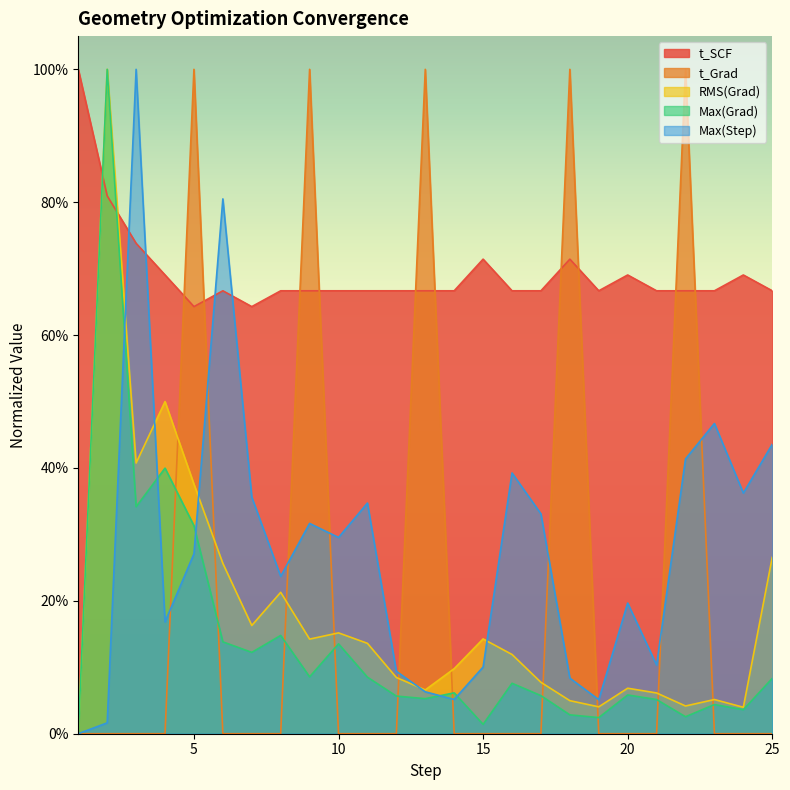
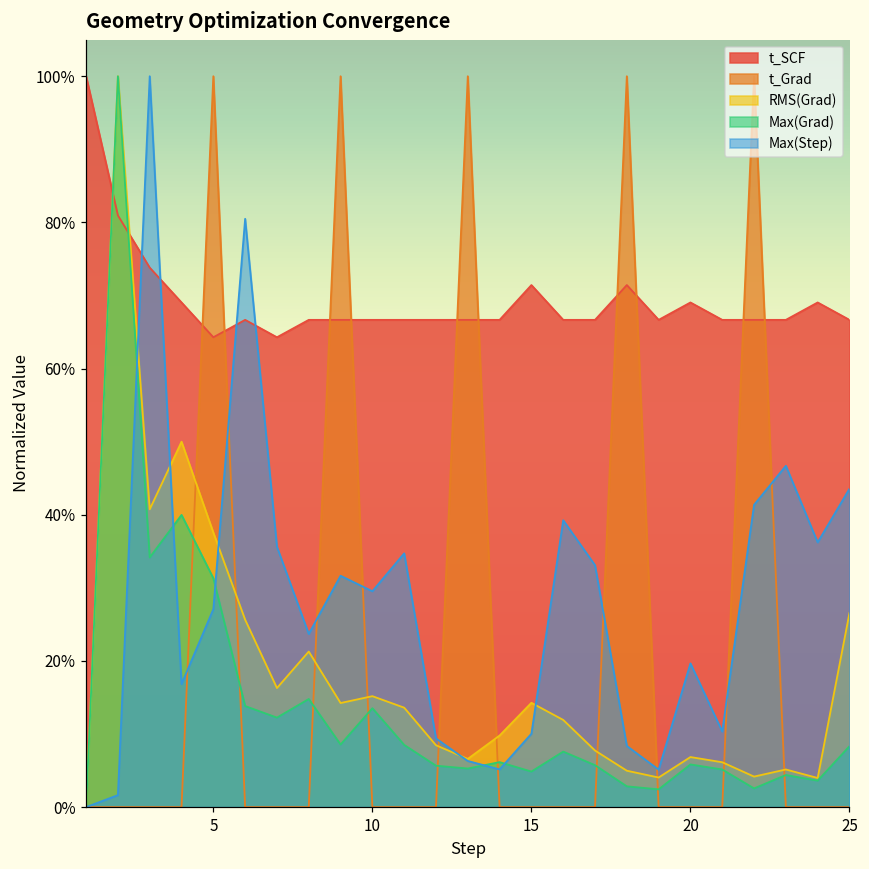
  {
    "RMS(Grad)": {
      "5": "38%",
      "10": "15%",
      "15": "14%",
      "20": "7%",
      "25": "27%"
    },
    "Max(Grad)": {
      "5": "31%",
      "10": "14%",
-     "15": "1%",
+     "15": "5%",
      "20": "6%",
      "25": "8%"
    },
    "Max(Step)": {
      "5": "27%",
      "10": "30%",
      "15": "10%",
      "20": "20%",
      "25": "44%"
    }
  }
